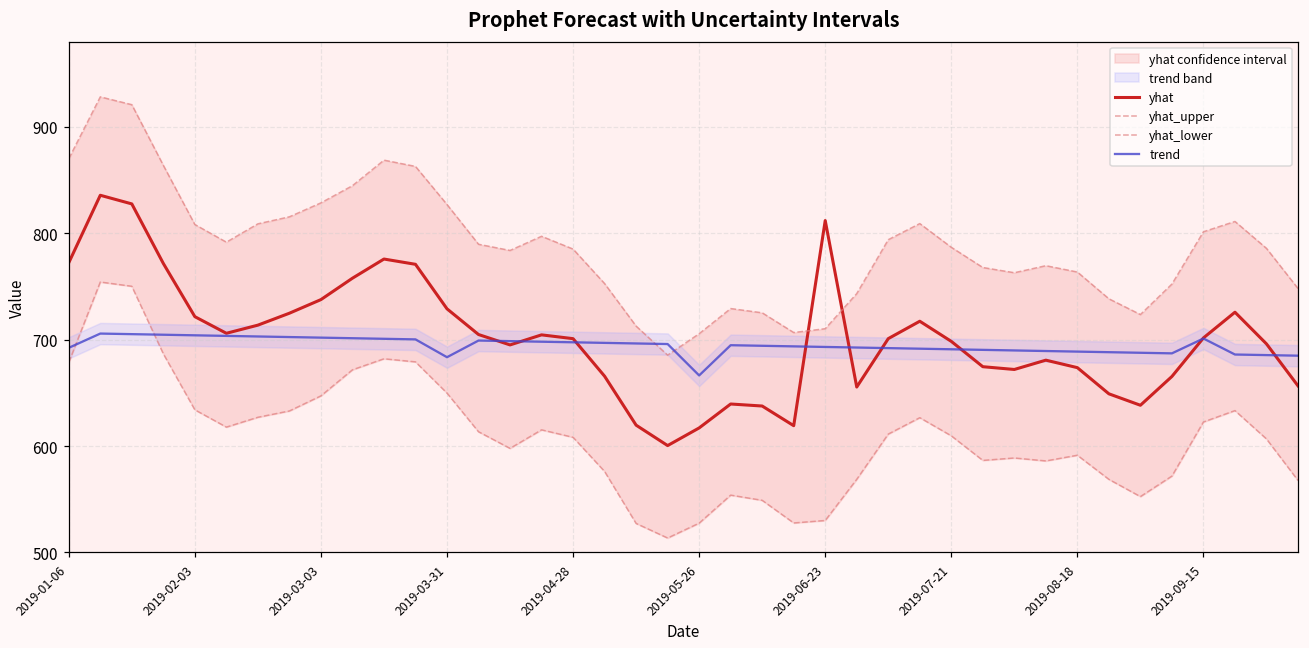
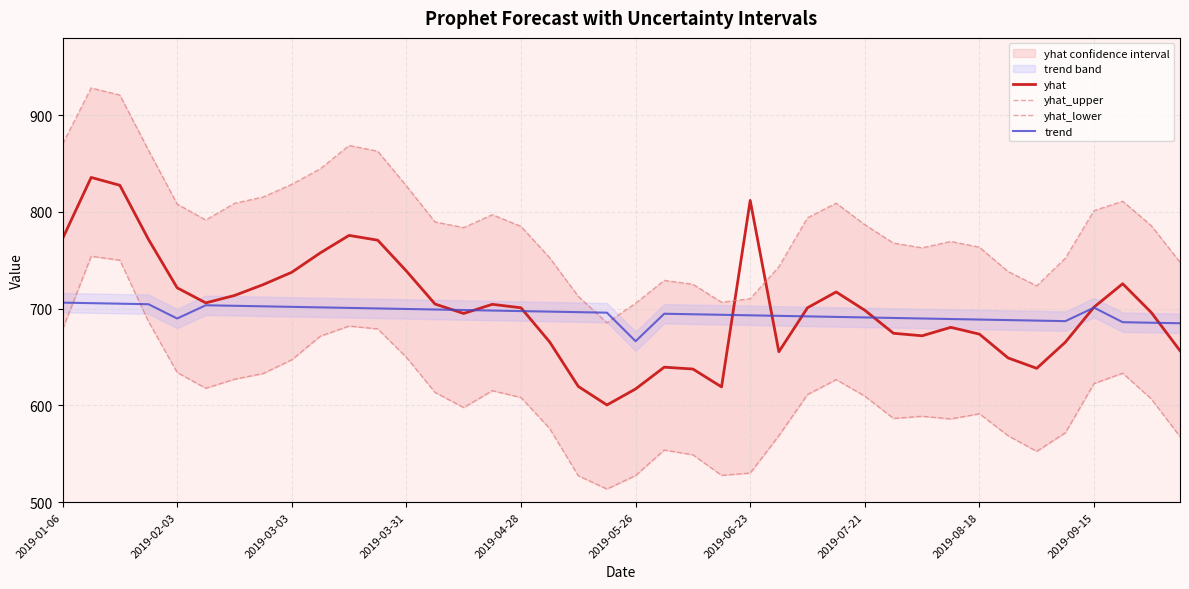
  {
    "yhat": {
      "2019-01-06": 770,
      "2019-02-03": 720,
      "2019-03-03": 740,
-     "2019-03-31": 730,
+     "2019-03-31": 740,
      "2019-04-28": 700,
      "2019-05-26": 620,
      "2019-06-23": 810,
      "2019-08-18": 670
    },
    "trend": {
-     "2019-01-06": 690,
-     "2019-02-03": 700,
+     "2019-01-06": 710,
+     "2019-02-03": 690,
      "2019-03-03": 700,
-     "2019-03-31": 680,
+     "2019-03-31": 700,
      "2019-04-28": 700,
      "2019-05-26": 670,
      "2019-06-23": 690,
      "2019-07-21": 690,
      "2019-08-18": 690
    }
  }
